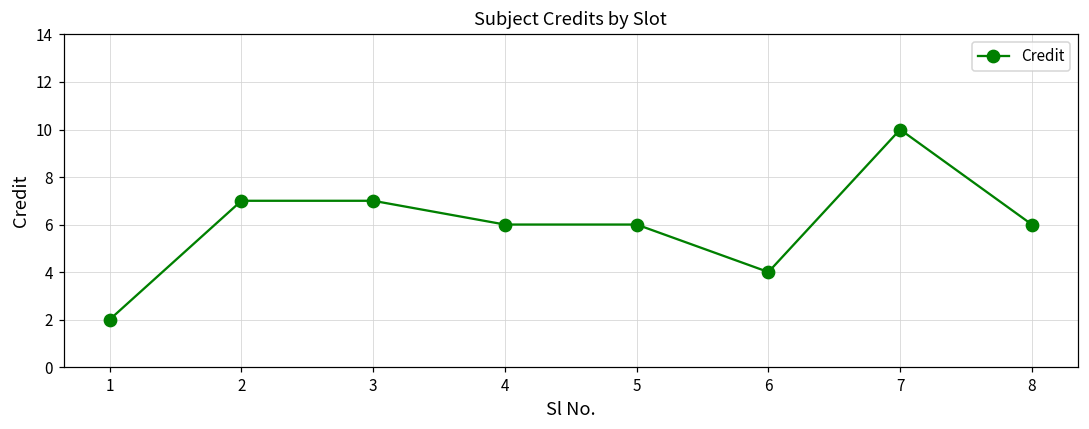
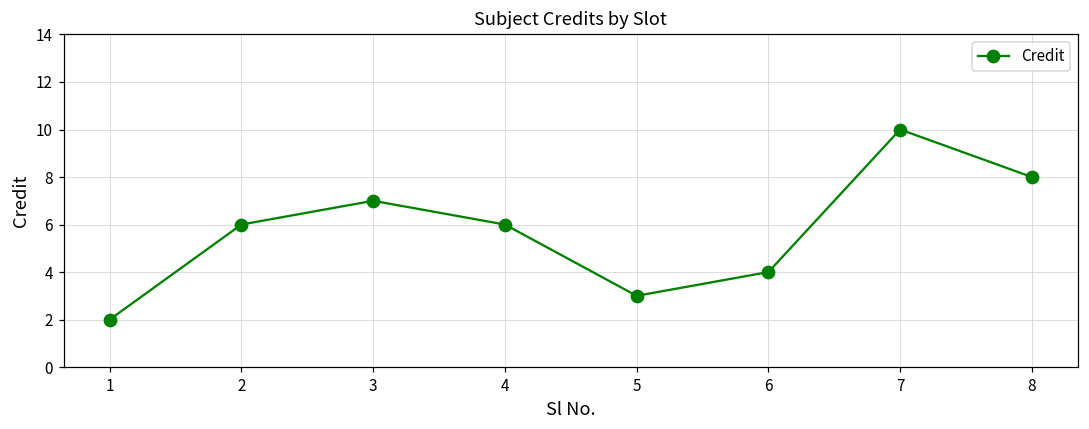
  {
    "1": 2,
-   "2": 7,
+   "2": 6,
    "3": 7,
    "4": 6,
-   "5": 6,
+   "5": 3,
    "6": 4,
    "7": 10,
-   "8": 6
+   "8": 8
  }
